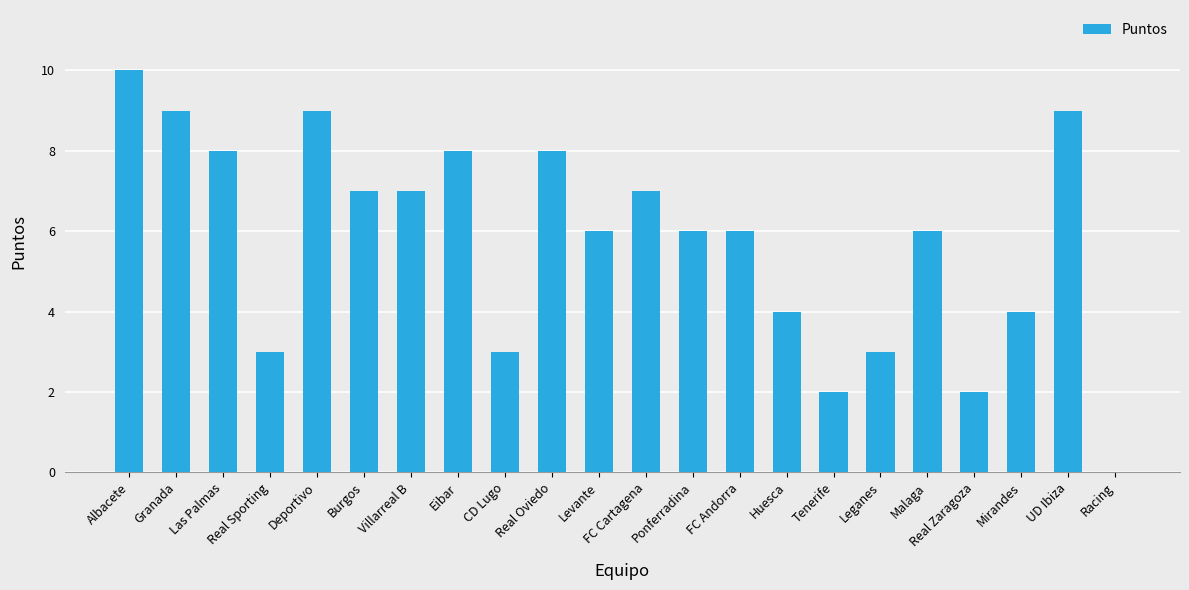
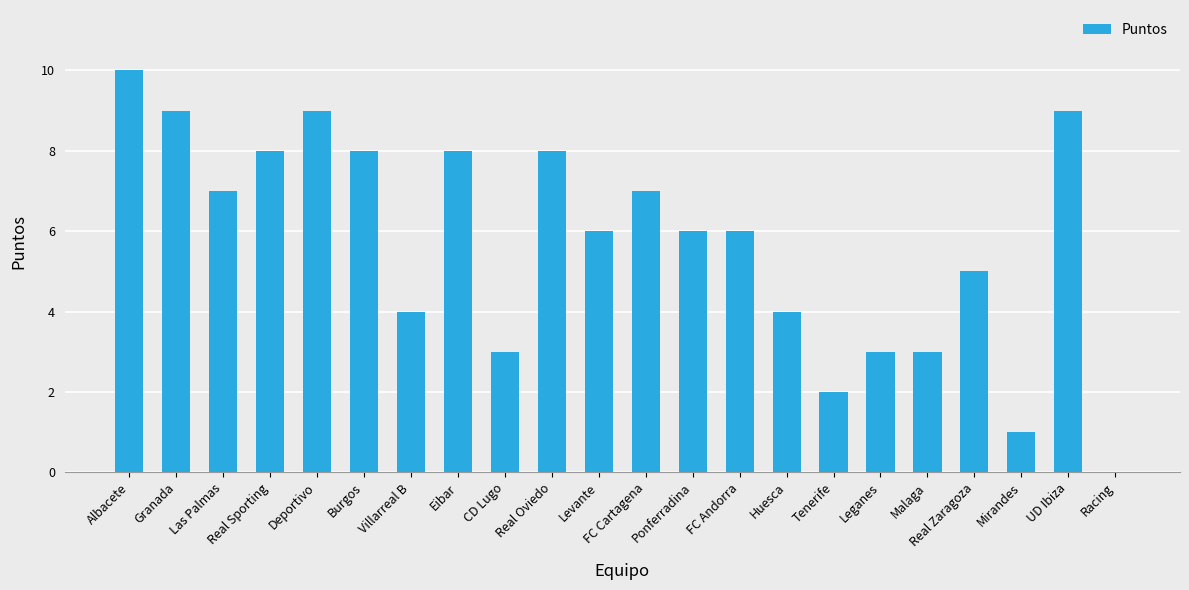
  {
    "Albacete": 10,
    "Granada": 9,
-   "Las Palmas": 8,
-   "Real Sporting": 3,
+   "Las Palmas": 7,
+   "Real Sporting": 8,
    "Deportivo": 9,
-   "Burgos": 7,
-   "Villarreal B": 7,
+   "Burgos": 8,
+   "Villarreal B": 4,
    "Eibar": 8,
    "CD Lugo": 3,
    "Real Oviedo": 8,
    "Levante": 6,
    "FC Cartagena": 7,
    "Ponferradina": 6,
    "FC Andorra": 6,
    "Huesca": 4,
    "Tenerife": 2,
    "Leganes": 3,
-   "Malaga": 6,
-   "Real Zaragoza": 2,
-   "Mirandes": 4,
+   "Malaga": 3,
+   "Real Zaragoza": 5,
+   "Mirandes": 1,
    "UD Ibiza": 9,
    "Racing": 0
  }
